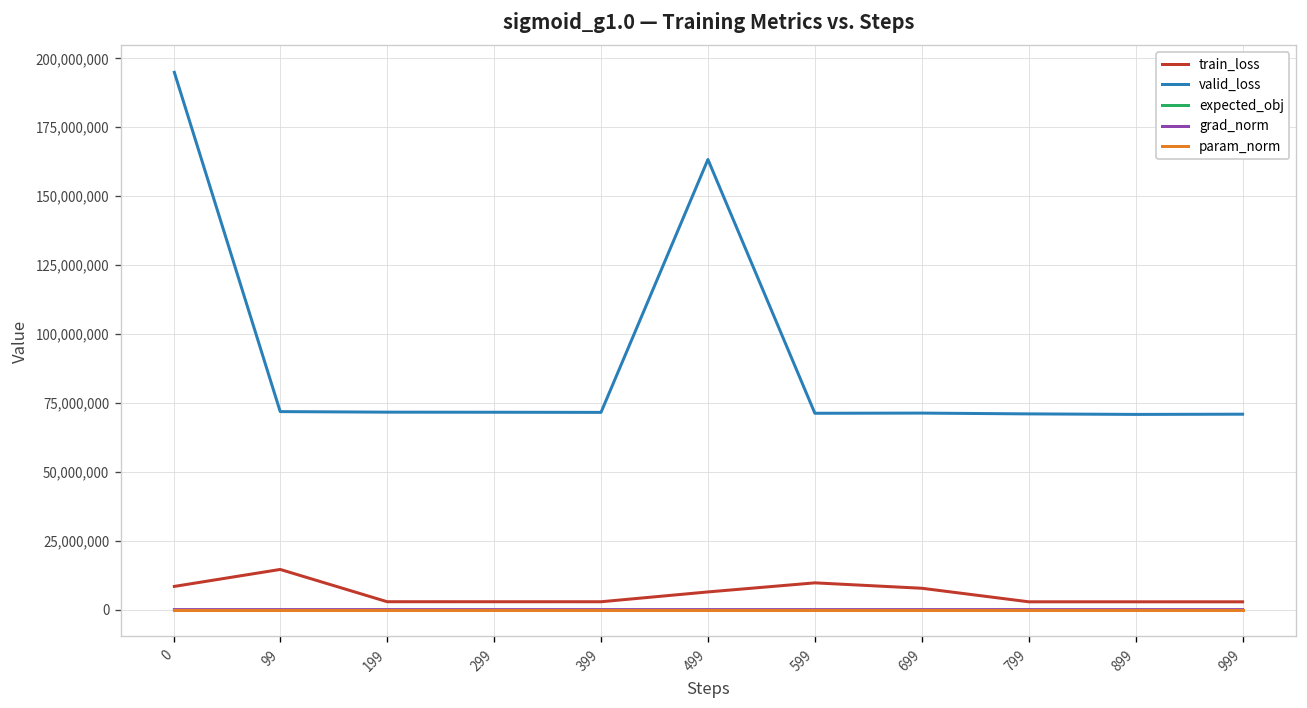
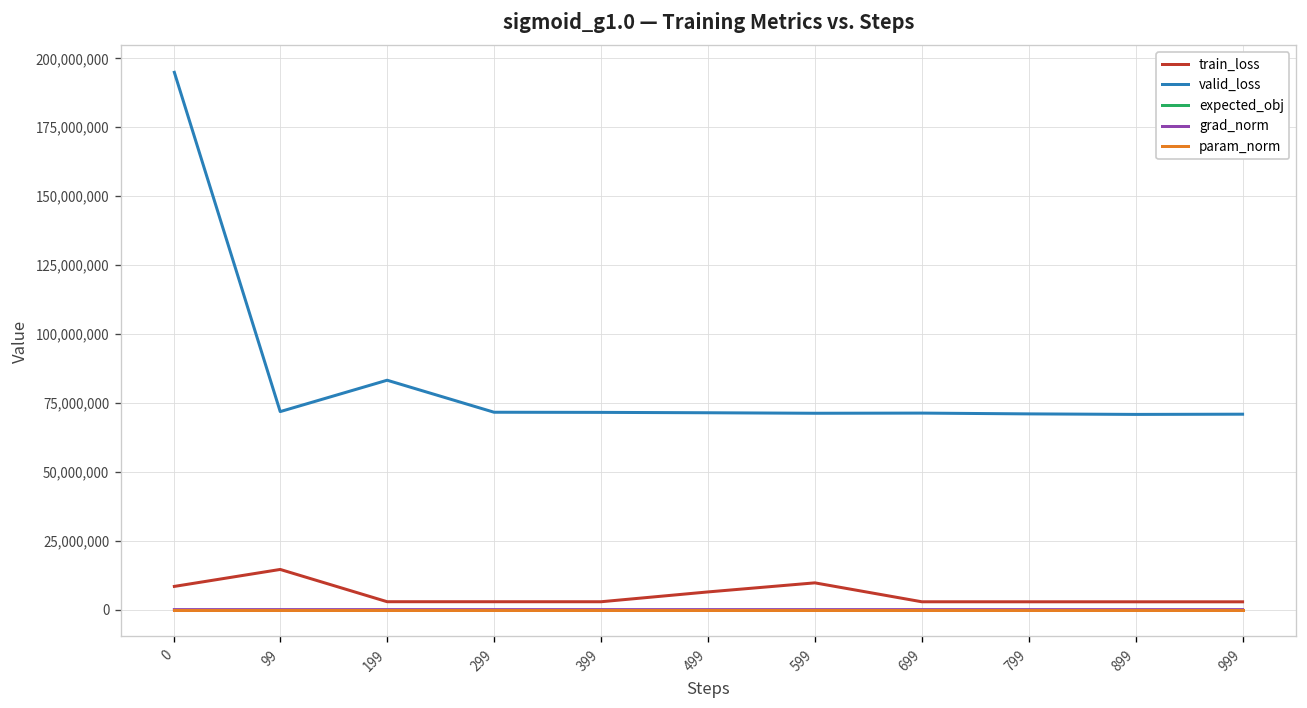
  {
    "train_loss": {
      "0": "8,000,000",
      "99": "15,000,000",
      "199": "3,000,000",
      "299": "3,000,000",
      "399": "3,000,000",
      "499": "6,000,000",
      "599": "10,000,000",
-     "699": "8,000,000",
+     "699": "3,000,000",
      "799": "3,000,000",
      "899": "3,000,000",
      "999": "3,000,000"
    },
    "valid_loss": {
      "0": "195,000,000",
      "99": "72,000,000",
-     "199": "72,000,000",
+     "199": "83,000,000",
      "299": "72,000,000",
      "399": "72,000,000",
-     "499": "163,000,000",
+     "499": "71,000,000",
      "599": "71,000,000",
      "699": "71,000,000",
      "799": "71,000,000",
      "899": "71,000,000",
      "999": "71,000,000"
    },
    "param_norm": {
      "0": "0",
      "99": "0",
      "199": "0",
      "299": "0",
      "399": "0",
      "499": "0",
      "599": "0",
      "699": "0",
      "799": "0",
      "899": "0",
      "999": "0"
    }
  }
